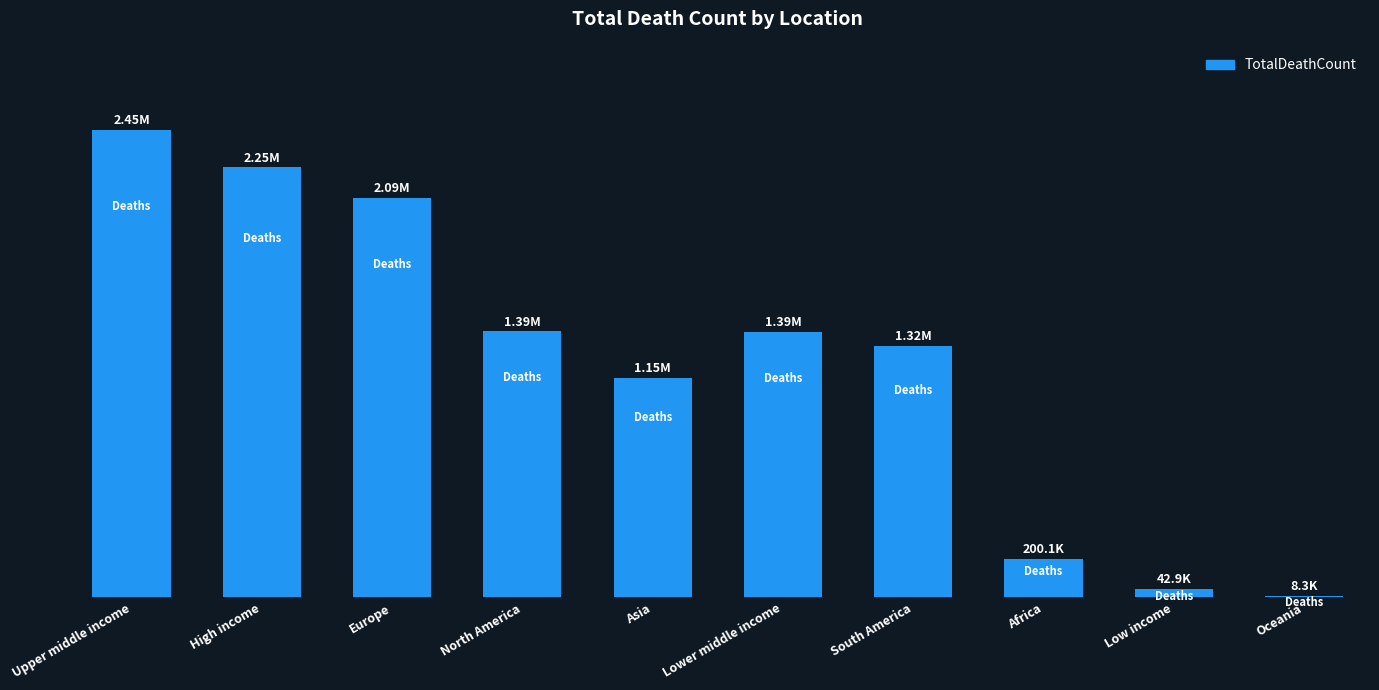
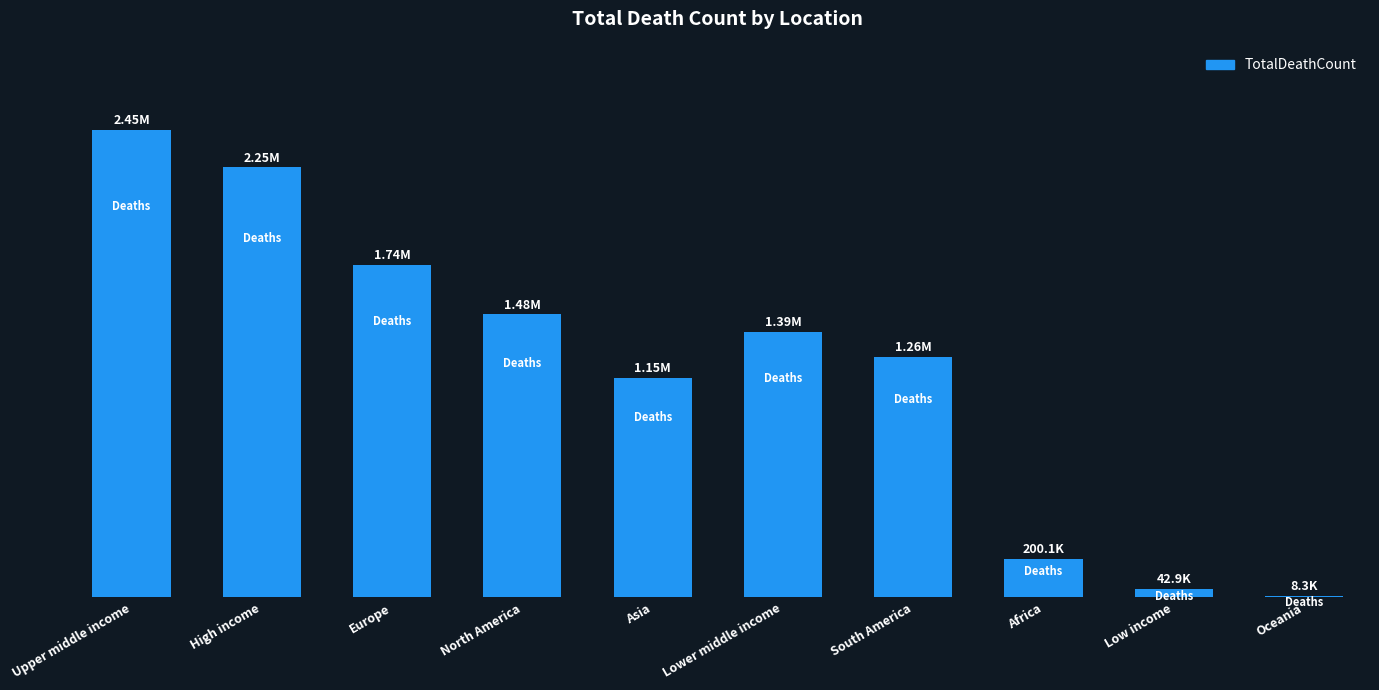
  {
    "Upper middle income": "2.45M",
    "High income": "2.25M",
-   "Europe": "2.09M",
-   "North America": "1.39M",
+   "Europe": "1.74M",
+   "North America": "1.48M",
    "Asia": "1.15M",
    "Lower middle income": "1.39M",
-   "South America": "1.32M",
+   "South America": "1.26M",
    "Africa": "200.1K",
    "Low income": "42.9K",
    "Oceania": "8.3K"
  }
